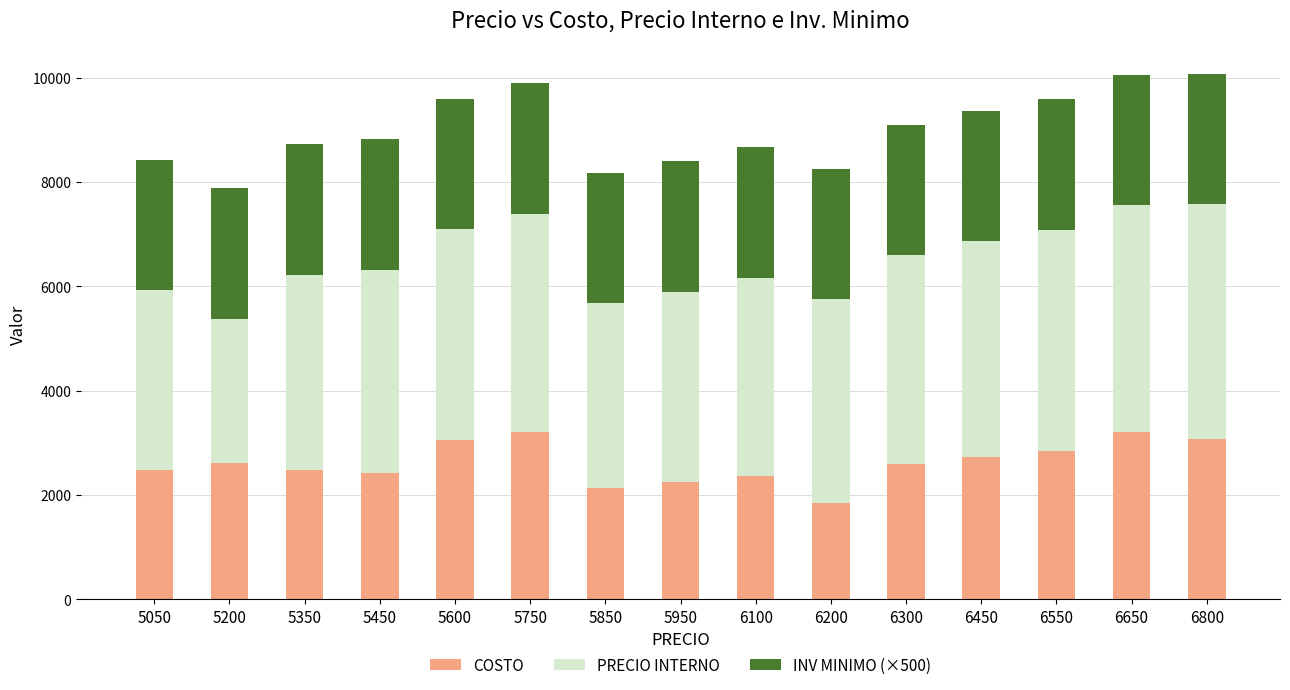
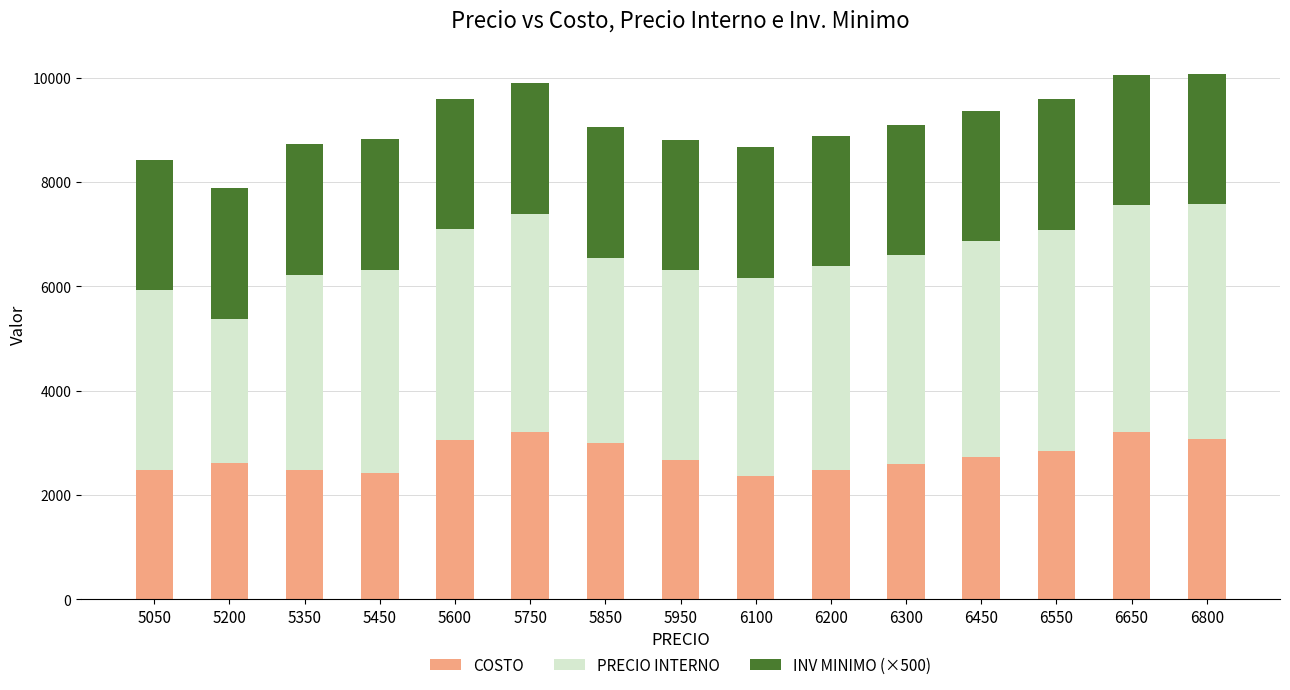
  {
    "COSTO": {
      "5050": 2500,
      "5200": 2600,
      "5350": 2500,
      "5450": 2400,
      "5600": 3100,
      "5750": 3200,
-     "5850": 2100,
-     "5950": 2200,
+     "5850": 3000,
+     "5950": 2700,
      "6100": 2400,
-     "6200": 1800,
+     "6200": 2500,
      "6300": 2600,
      "6450": 2700,
      "6550": 2800,
      "6650": 3200,
      "6800": 3100
    },
    "PRECIO INTERNO": {
      "5050": 3500,
      "5200": 2800,
      "5350": 3800,
      "5450": 3900,
      "5600": 4100,
      "5750": 4200,
      "5850": 3600,
      "5950": 3700,
      "6100": 3800,
      "6200": 3900,
      "6300": 4000,
      "6450": 4200,
      "6550": 4300,
      "6650": 4400,
      "6800": 4500
    },
    "INV MINIMO (×500)": {
      "5050": 2500,
      "5200": 2500,
      "5350": 2500,
      "5450": 2500,
      "5600": 2500,
      "5750": 2500,
      "5850": 2500,
      "5950": 2500,
      "6100": 2500,
      "6200": 2500,
      "6300": 2500,
      "6450": 2500,
      "6550": 2500,
      "6650": 2500,
      "6800": 2500
    }
  }
